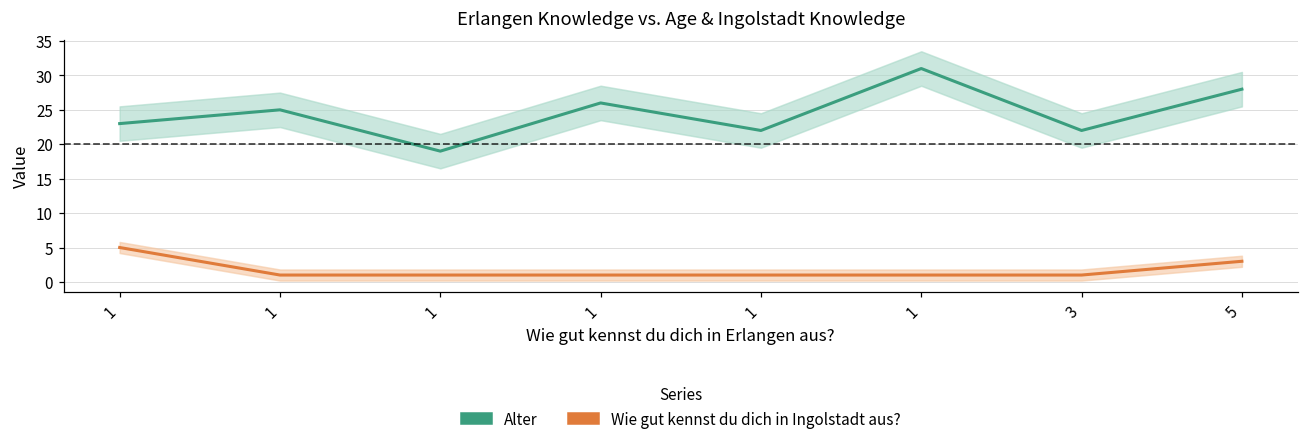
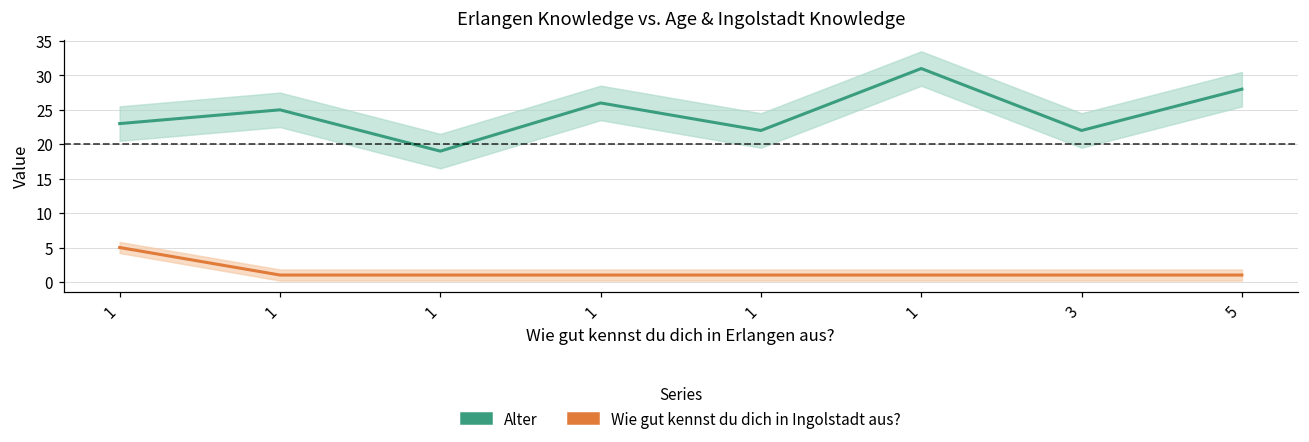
  {
    "Alter": {
      "3": 22,
      "5": 28
    },
    "Wie gut kennst du dich in Ingolstadt aus?": {
      "3": 1,
-     "5": 3
+     "5": 1
    }
  }
